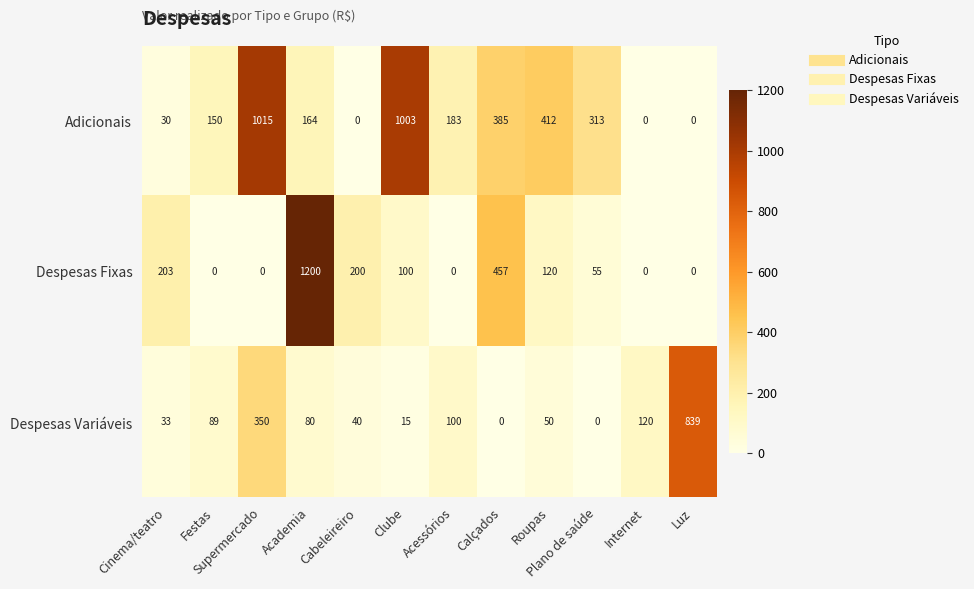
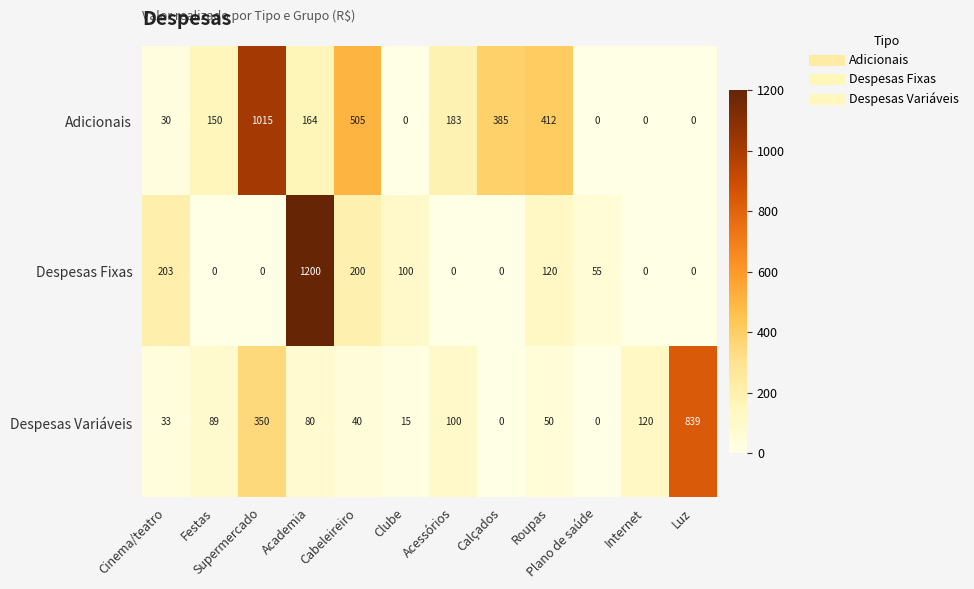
  {
    "Adicionais": {
      "Cinema/teatro": 30,
      "Festas": 150,
      "Supermercado": 1015,
      "Academia": 164,
-     "Cabeleireiro": 0,
-     "Clube": 1003,
+     "Cabeleireiro": 505,
+     "Clube": 0,
      "Acessórios": 183,
      "Calçados": 385,
      "Roupas": 412,
-     "Plano de saúde": 313,
+     "Plano de saúde": 0,
      "Internet": 0,
      "Luz": 0
    },
    "Despesas Fixas": {
      "Cinema/teatro": 203,
      "Festas": 0,
      "Supermercado": 0,
      "Academia": 1200,
      "Cabeleireiro": 200,
      "Clube": 100,
      "Acessórios": 0,
-     "Calçados": 457,
+     "Calçados": 0,
      "Roupas": 120,
      "Plano de saúde": 55,
      "Internet": 0,
      "Luz": 0
    },
    "Despesas Variáveis": {
      "Cinema/teatro": 33,
      "Festas": 89,
      "Supermercado": 350,
      "Academia": 80,
      "Cabeleireiro": 40,
      "Clube": 15,
      "Acessórios": 100,
      "Calçados": 0,
      "Roupas": 50,
      "Plano de saúde": 0,
      "Internet": 120,
      "Luz": 839
    }
  }
